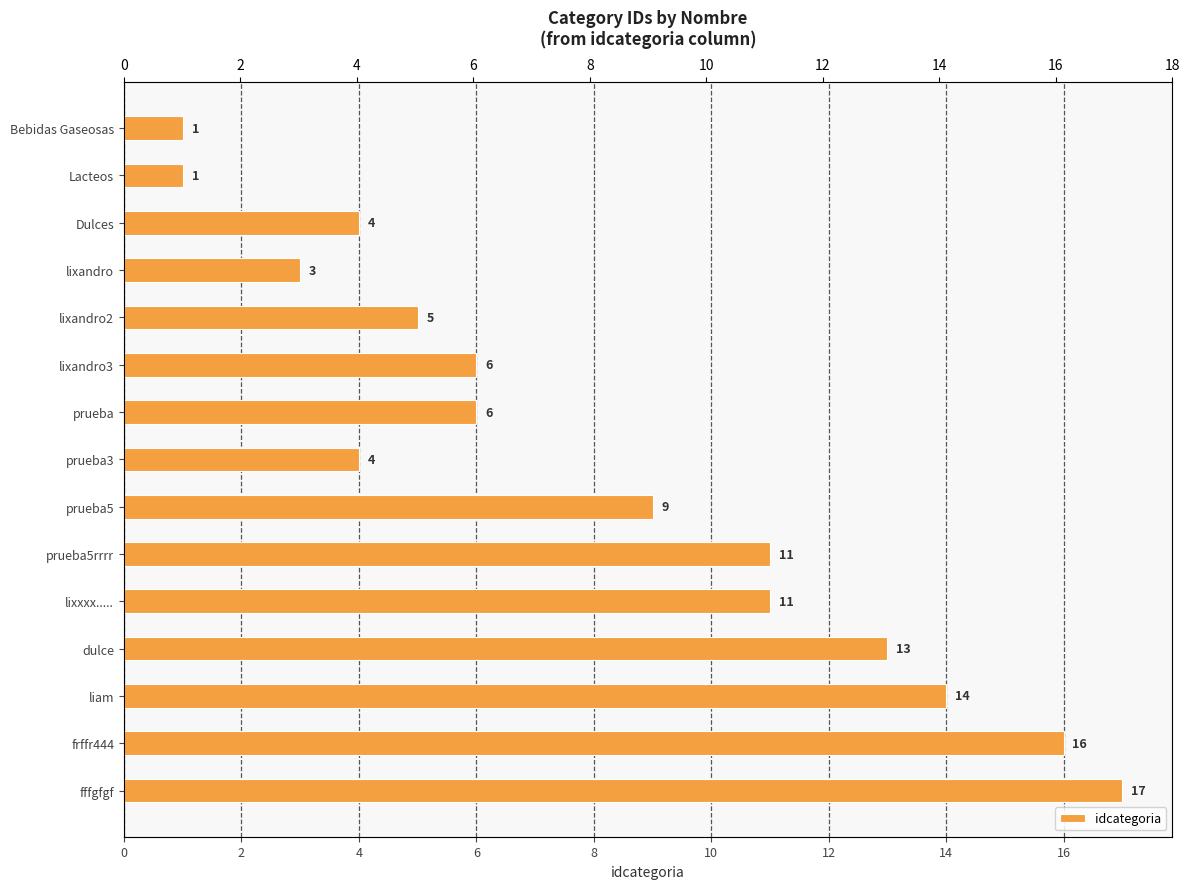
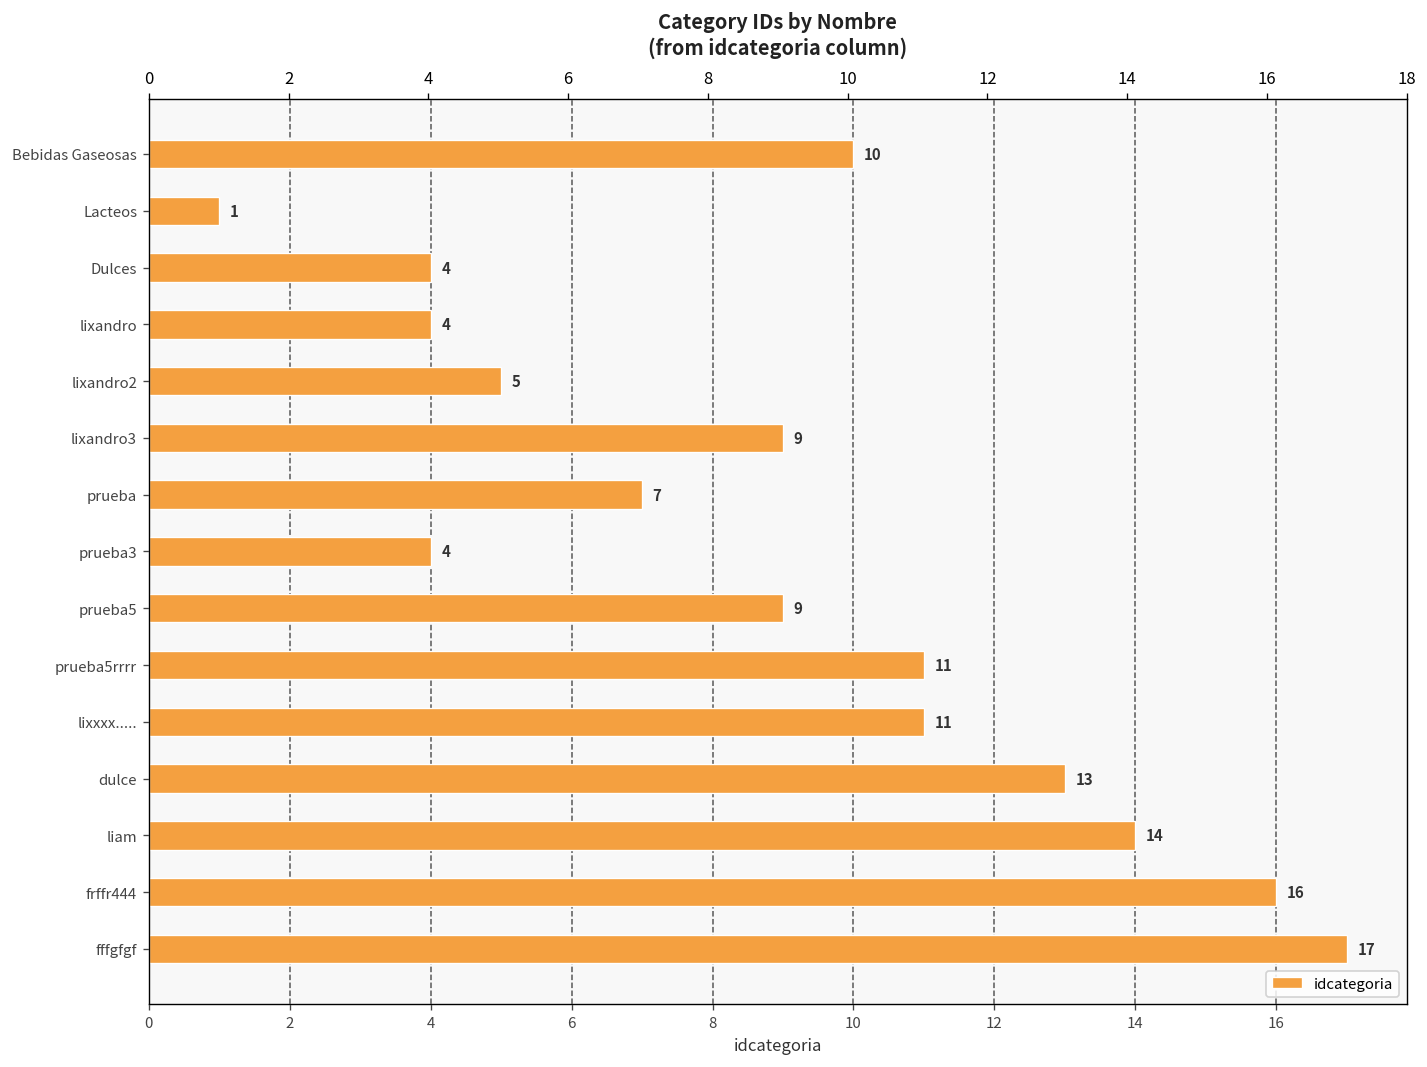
  {
-   "Bebidas Gaseosas": 1,
+   "Bebidas Gaseosas": 10,
    "Lacteos": 1,
    "Dulces": 4,
-   "lixandro": 3,
+   "lixandro": 4,
    "lixandro2": 5,
-   "lixandro3": 6,
-   "prueba": 6,
+   "lixandro3": 9,
+   "prueba": 7,
    "prueba3": 4,
    "prueba5": 9,
    "prueba5rrrr": 11,
    "lixxxx.....": 11,
    "dulce": 13,
    "liam": 14,
    "frffr444": 16,
    "fffgfgf": 17
  }
